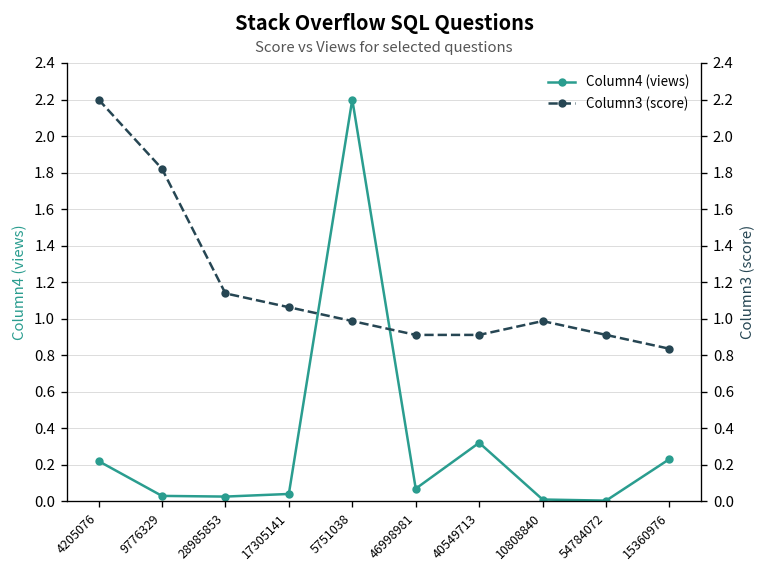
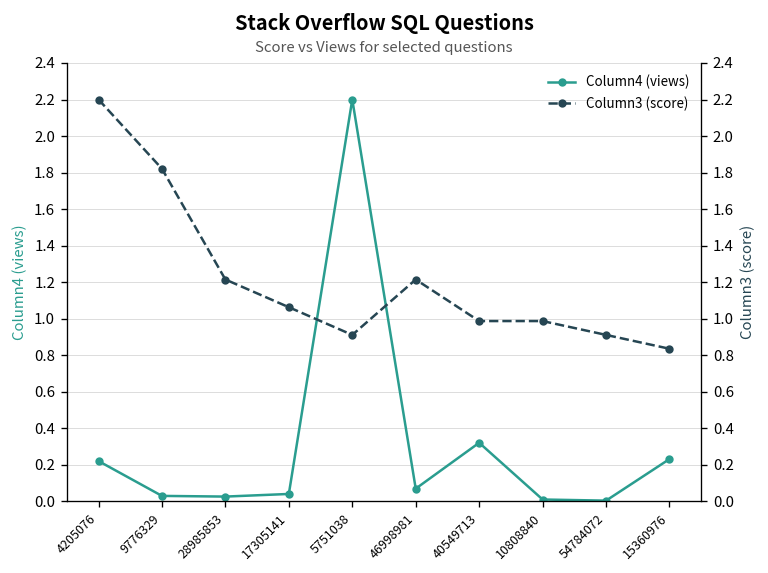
  {
    "Column4 (views)": {
      "4205076": 0.22,
      "9776329": 0.03,
      "28985853": 0.02,
      "17305141": 0.04,
      "5751038": 2.20,
      "46998981": 0.07,
      "40549713": 0.32,
      "10808840": 0.01,
      "54784072": 0.00,
      "15360976": 0.23
    },
    "Column3 (score)": {
      "4205076": 2.20,
      "9776329": 1.82,
-     "28985853": 1.14,
+     "28985853": 1.21,
      "17305141": 1.06,
-     "5751038": 0.99,
-     "46998981": 0.91,
-     "40549713": 0.91,
+     "5751038": 0.91,
+     "46998981": 1.21,
+     "40549713": 0.99,
      "10808840": 0.99,
      "54784072": 0.91,
      "15360976": 0.83
    }
  }
